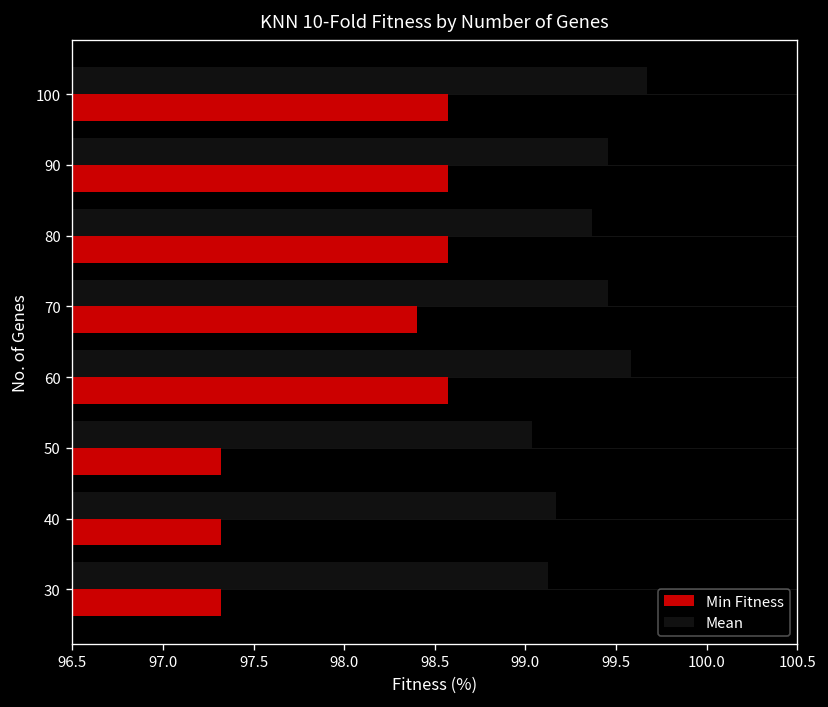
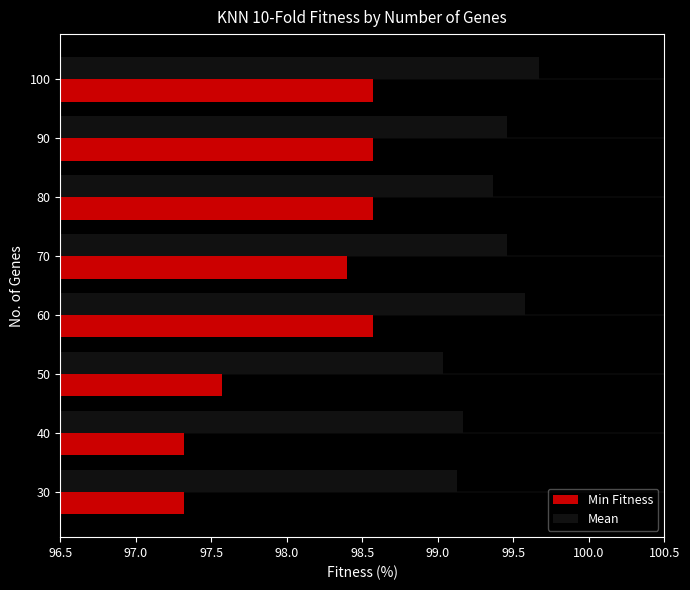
  {
    "Min Fitness": {
      "100": 98.57,
      "90": 98.57,
      "80": 98.57,
      "70": 98.40,
      "60": 98.57,
-     "50": 97.32,
+     "50": 97.57,
      "40": 97.32,
      "30": 97.32
    },
    "Mean": {
      "100": 99.67,
      "90": 99.46,
      "80": 99.37,
      "70": 99.46,
      "60": 99.58,
      "50": 99.04,
      "40": 99.17,
      "30": 99.13
    }
  }
